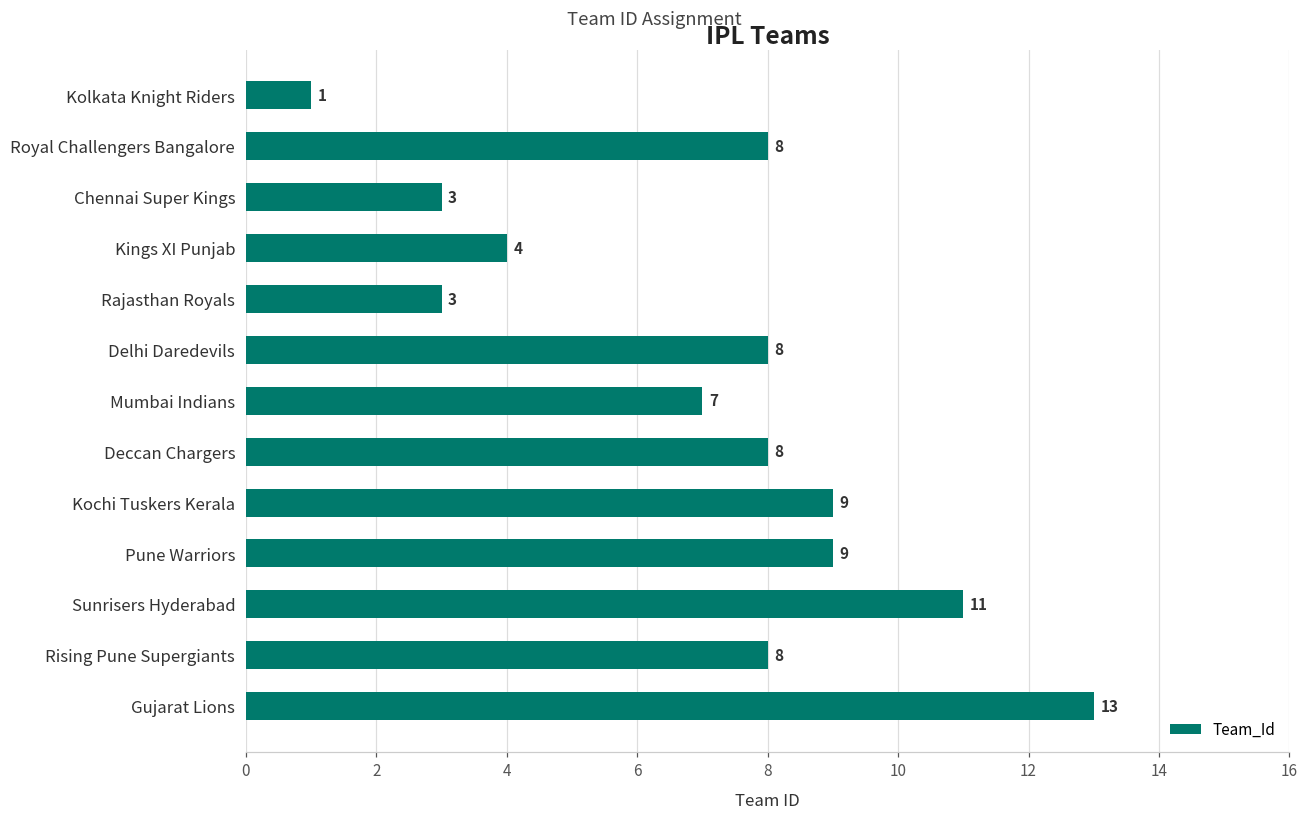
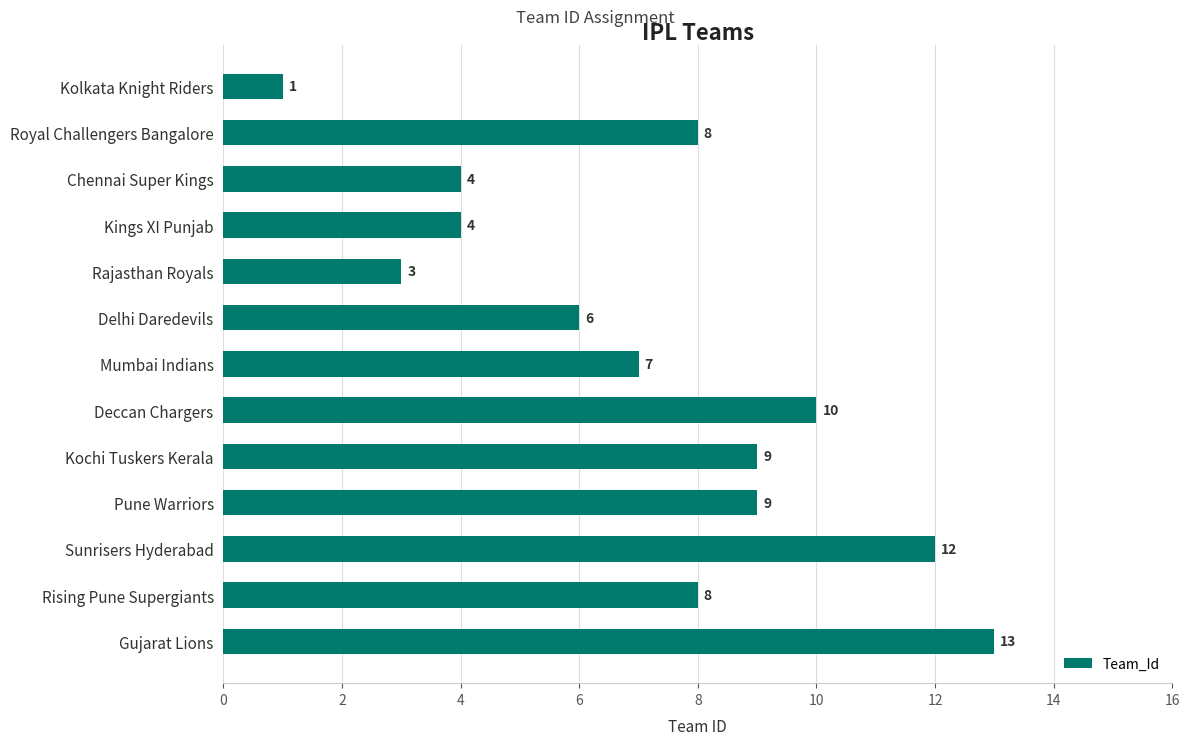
  {
    "Kolkata Knight Riders": 1,
    "Royal Challengers Bangalore": 8,
-   "Chennai Super Kings": 3,
+   "Chennai Super Kings": 4,
    "Kings XI Punjab": 4,
    "Rajasthan Royals": 3,
-   "Delhi Daredevils": 8,
+   "Delhi Daredevils": 6,
    "Mumbai Indians": 7,
-   "Deccan Chargers": 8,
+   "Deccan Chargers": 10,
    "Kochi Tuskers Kerala": 9,
    "Pune Warriors": 9,
-   "Sunrisers Hyderabad": 11,
+   "Sunrisers Hyderabad": 12,
    "Rising Pune Supergiants": 8,
    "Gujarat Lions": 13
  }
